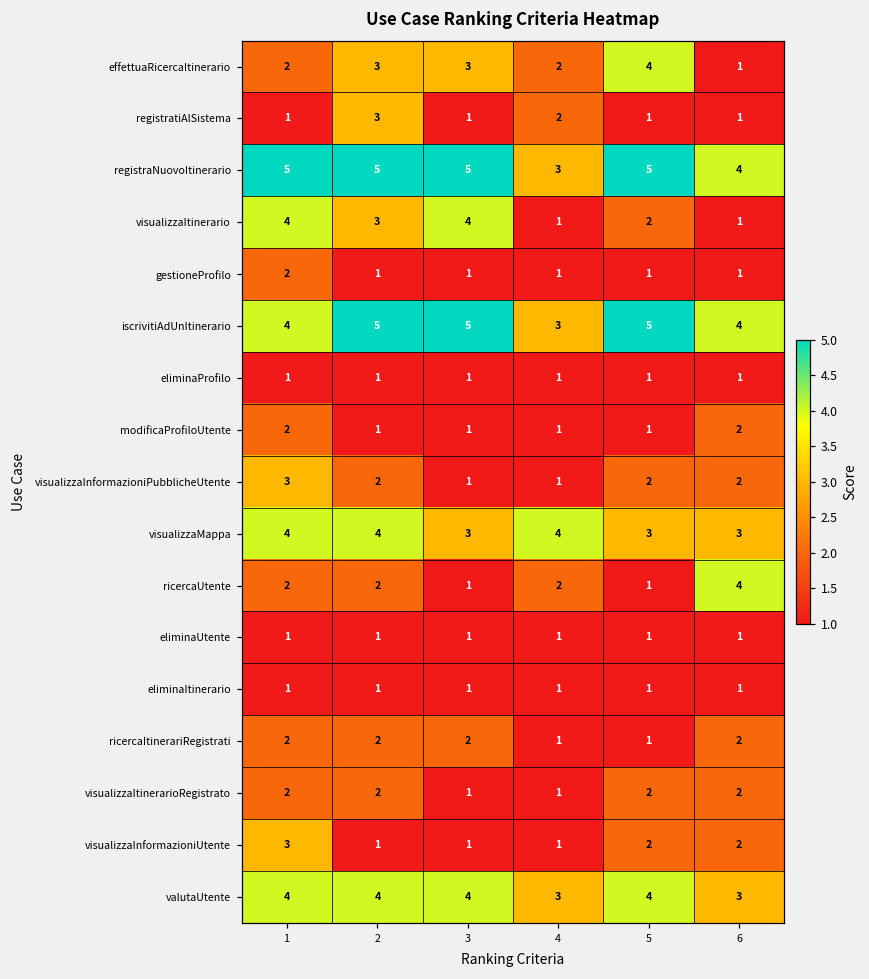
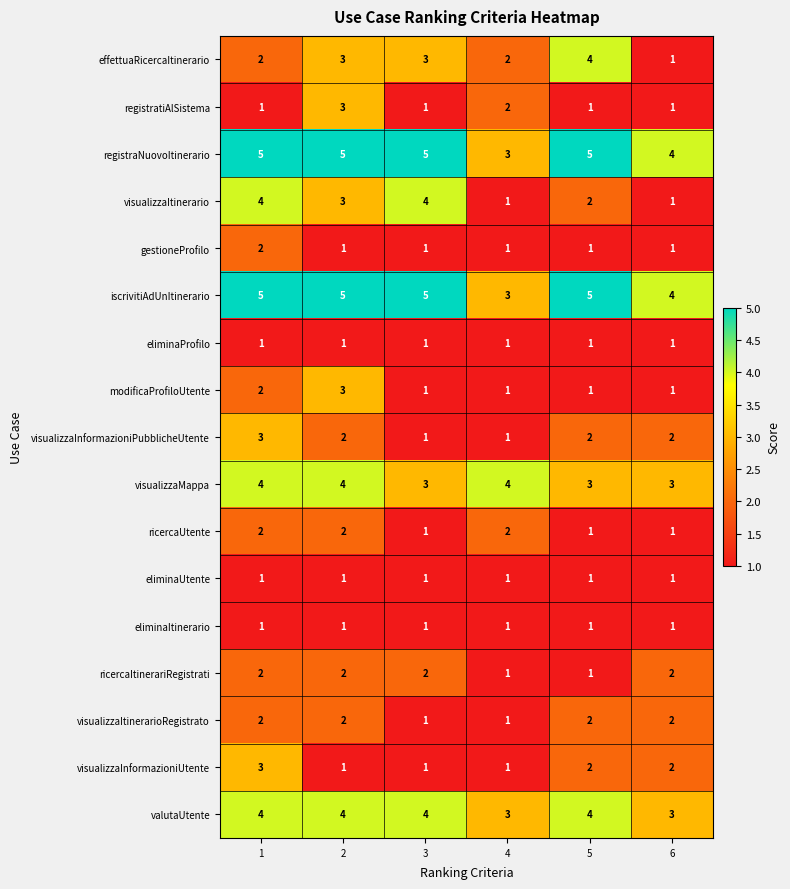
  {
    "effettuaRicercaItinerario": {
      "1": 2,
      "2": 3,
      "3": 3,
      "4": 2,
      "5": 4,
      "6": 1
    },
    "registratiAlSistema": {
      "1": 1,
      "2": 3,
      "3": 1,
      "4": 2,
      "5": 1,
      "6": 1
    },
    "registraNuovoItinerario": {
      "1": 5,
      "2": 5,
      "3": 5,
      "4": 3,
      "5": 5,
      "6": 4
    },
    "visualizzaItinerario": {
      "1": 4,
      "2": 3,
      "3": 4,
      "4": 1,
      "5": 2,
      "6": 1
    },
    "gestioneProfilo": {
      "1": 2,
      "2": 1,
      "3": 1,
      "4": 1,
      "5": 1,
      "6": 1
    },
    "iscrivitiAdUnItinerario": {
-     "1": 4,
+     "1": 5,
      "2": 5,
      "3": 5,
      "4": 3,
      "5": 5,
      "6": 4
    },
    "eliminaProfilo": {
      "1": 1,
      "2": 1,
      "3": 1,
      "4": 1,
      "5": 1,
      "6": 1
    },
    "modificaProfiloUtente": {
      "1": 2,
-     "2": 1,
+     "2": 3,
      "3": 1,
      "4": 1,
      "5": 1,
-     "6": 2
+     "6": 1
    },
    "visualizzaInformazioniPubblicheUtente": {
      "1": 3,
      "2": 2,
      "3": 1,
      "4": 1,
      "5": 2,
      "6": 2
    },
    "visualizzaMappa": {
      "1": 4,
      "2": 4,
      "3": 3,
      "4": 4,
      "5": 3,
      "6": 3
    },
    "ricercaUtente": {
      "1": 2,
      "2": 2,
      "3": 1,
      "4": 2,
      "5": 1,
-     "6": 4
+     "6": 1
    },
    "eliminaUtente": {
      "1": 1,
      "2": 1,
      "3": 1,
      "4": 1,
      "5": 1,
      "6": 1
    },
    "eliminaItinerario": {
      "1": 1,
      "2": 1,
      "3": 1,
      "4": 1,
      "5": 1,
      "6": 1
    },
    "ricercaItinerariRegistrati": {
      "1": 2,
      "2": 2,
      "3": 2,
      "4": 1,
      "5": 1,
      "6": 2
    },
    "visualizzaItinerarioRegistrato": {
      "1": 2,
      "2": 2,
      "3": 1,
      "4": 1,
      "5": 2,
      "6": 2
    },
    "visualizzaInformazioniUtente": {
      "1": 3,
      "2": 1,
      "3": 1,
      "4": 1,
      "5": 2,
      "6": 2
    },
    "valutaUtente": {
      "1": 4,
      "2": 4,
      "3": 4,
      "4": 3,
      "5": 4,
      "6": 3
    }
  }
